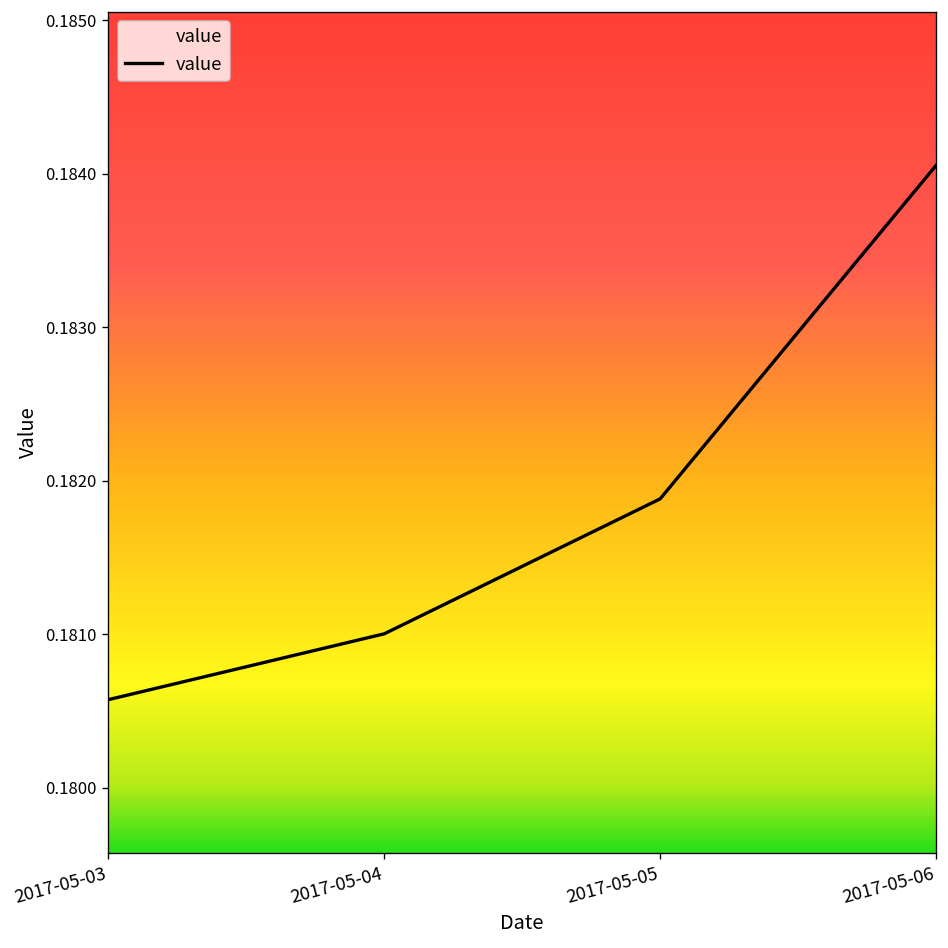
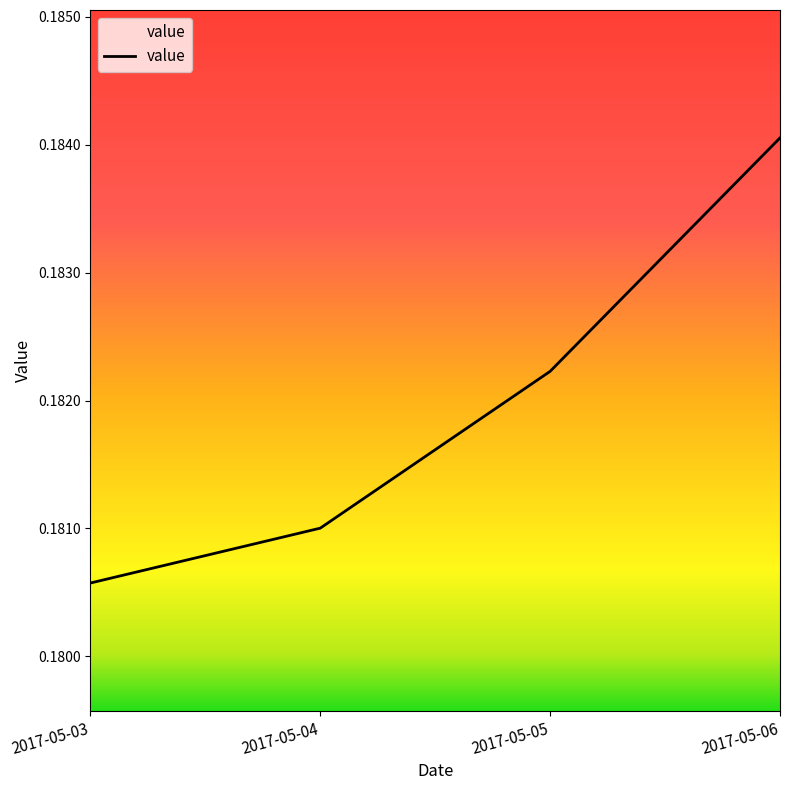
  {
    "2017-05-03": 0.18057,
    "2017-05-04": 0.18100,
-   "2017-05-05": 0.18188,
+   "2017-05-05": 0.18223,
    "2017-05-06": 0.18405
  }
